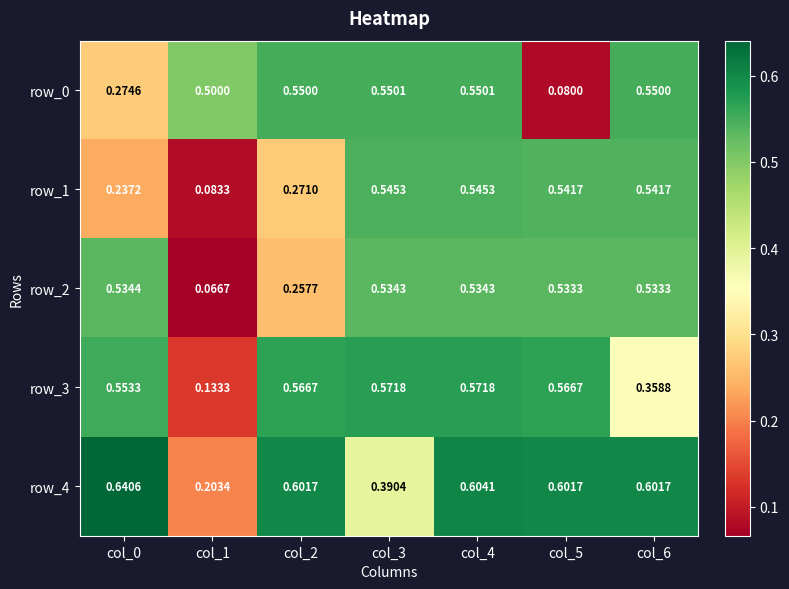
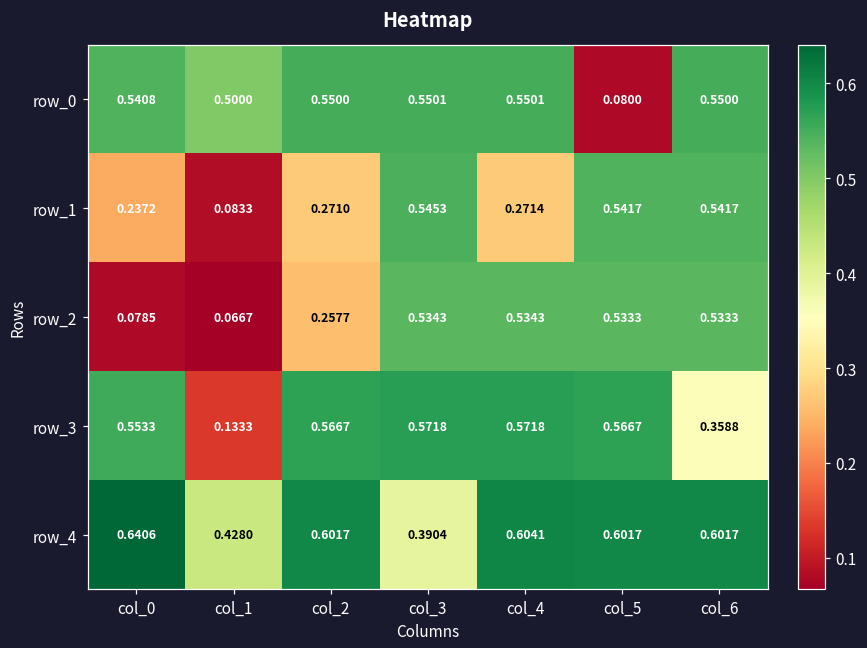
  {
    "row_0": {
-     "col_0": 0.2746,
+     "col_0": 0.5408,
      "col_1": 0.5000,
      "col_2": 0.5500,
      "col_3": 0.5501,
      "col_4": 0.5501,
      "col_5": 0.0800,
      "col_6": 0.5500
    },
    "row_1": {
      "col_0": 0.2372,
      "col_1": 0.0833,
      "col_2": 0.2710,
      "col_3": 0.5453,
-     "col_4": 0.5453,
+     "col_4": 0.2714,
      "col_5": 0.5417,
      "col_6": 0.5417
    },
    "row_2": {
-     "col_0": 0.5344,
+     "col_0": 0.0785,
      "col_1": 0.0667,
      "col_2": 0.2577,
      "col_3": 0.5343,
      "col_4": 0.5343,
      "col_5": 0.5333,
      "col_6": 0.5333
    },
    "row_3": {
      "col_0": 0.5533,
      "col_1": 0.1333,
      "col_2": 0.5667,
      "col_3": 0.5718,
      "col_4": 0.5718,
      "col_5": 0.5667,
      "col_6": 0.3588
    },
    "row_4": {
      "col_0": 0.6406,
-     "col_1": 0.2034,
+     "col_1": 0.4280,
      "col_2": 0.6017,
      "col_3": 0.3904,
      "col_4": 0.6041,
      "col_5": 0.6017,
      "col_6": 0.6017
    }
  }
